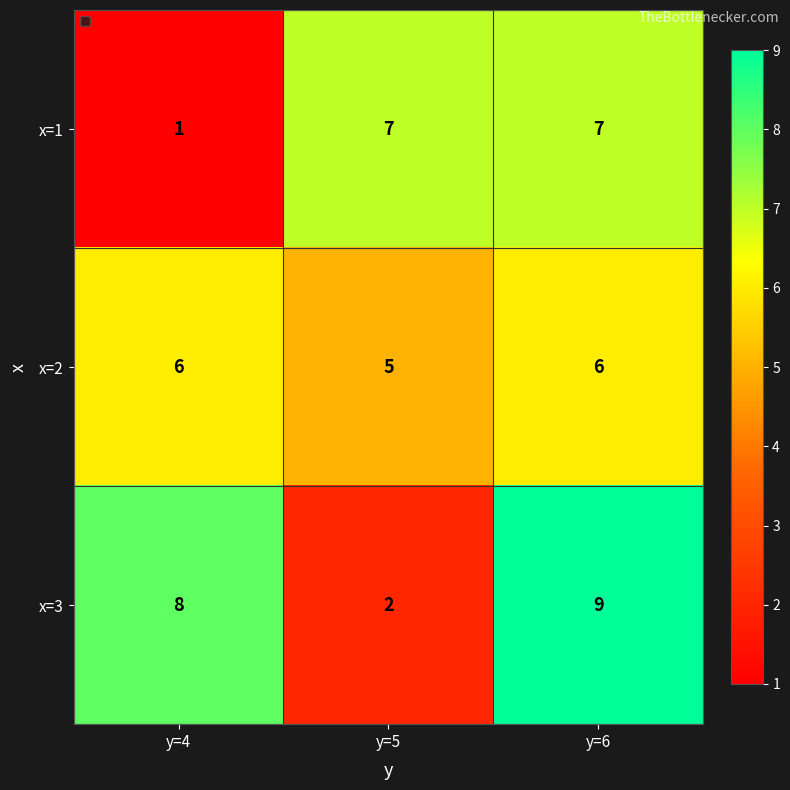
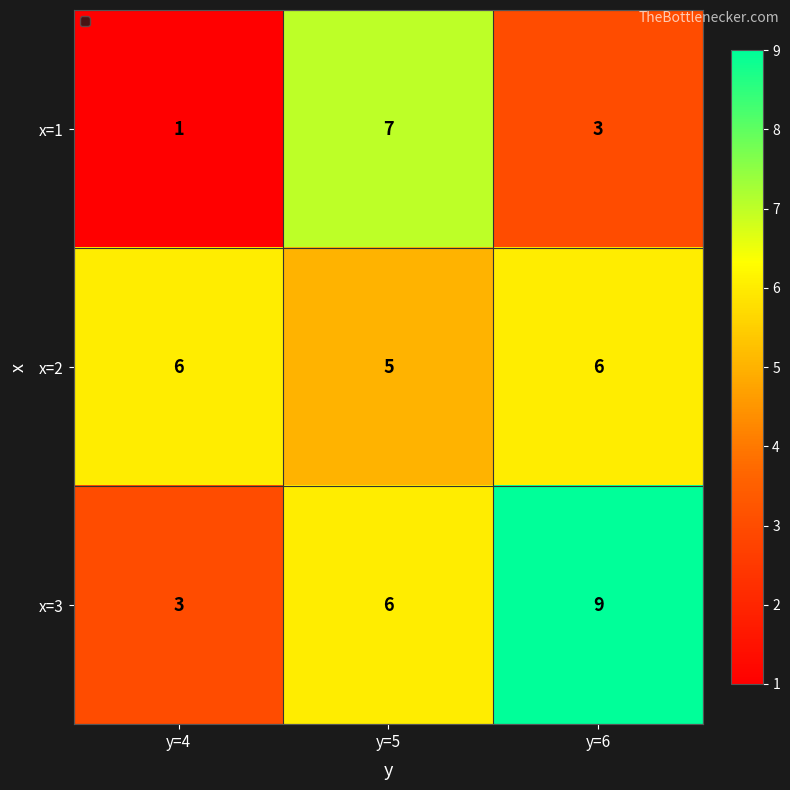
  {
    "x=1": {
      "y=4": 1,
      "y=5": 7,
-     "y=6": 7
+     "y=6": 3
    },
    "x=2": {
      "y=4": 6,
      "y=5": 5,
      "y=6": 6
    },
    "x=3": {
-     "y=4": 8,
-     "y=5": 2,
+     "y=4": 3,
+     "y=5": 6,
      "y=6": 9
    }
  }
